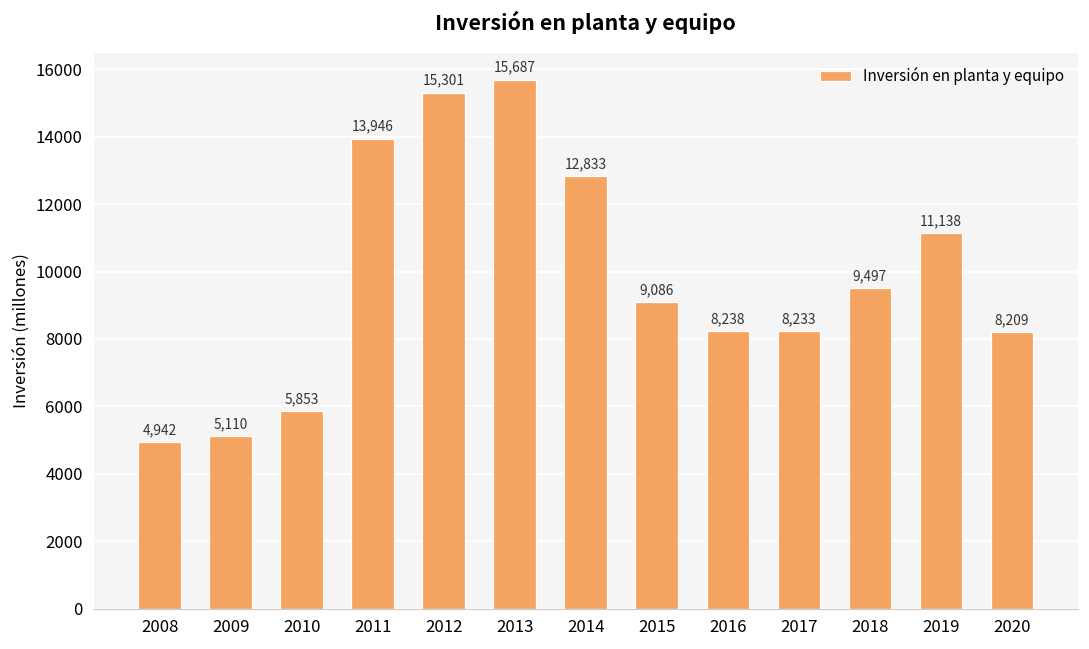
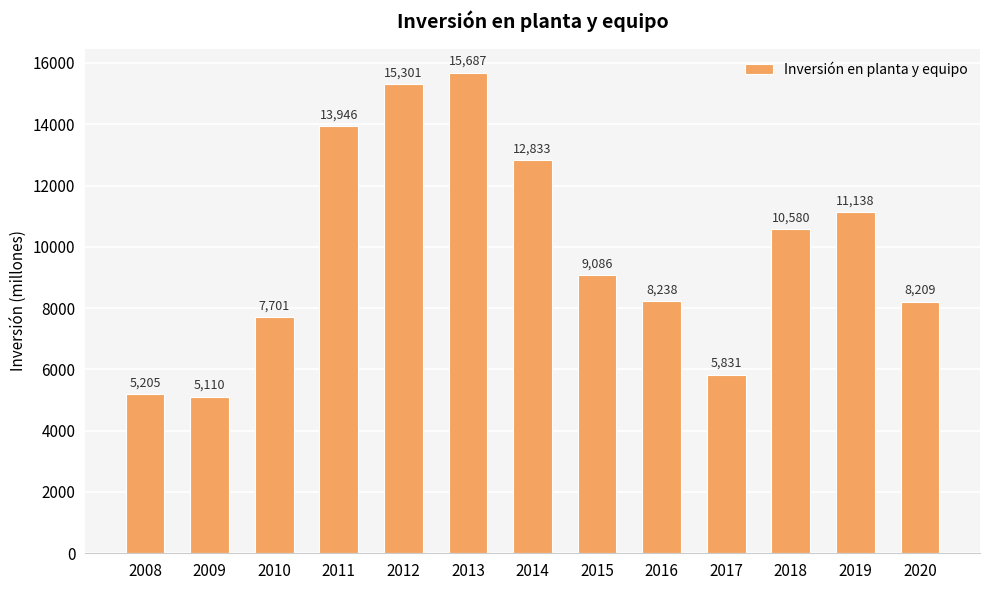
  {
-   "2008": "4,942",
+   "2008": "5,205",
    "2009": "5,110",
-   "2010": "5,853",
+   "2010": "7,701",
    "2011": "13,946",
    "2012": "15,301",
    "2013": "15,687",
    "2014": "12,833",
    "2015": "9,086",
    "2016": "8,238",
-   "2017": "8,233",
-   "2018": "9,497",
+   "2017": "5,831",
+   "2018": "10,580",
    "2019": "11,138",
    "2020": "8,209"
  }
